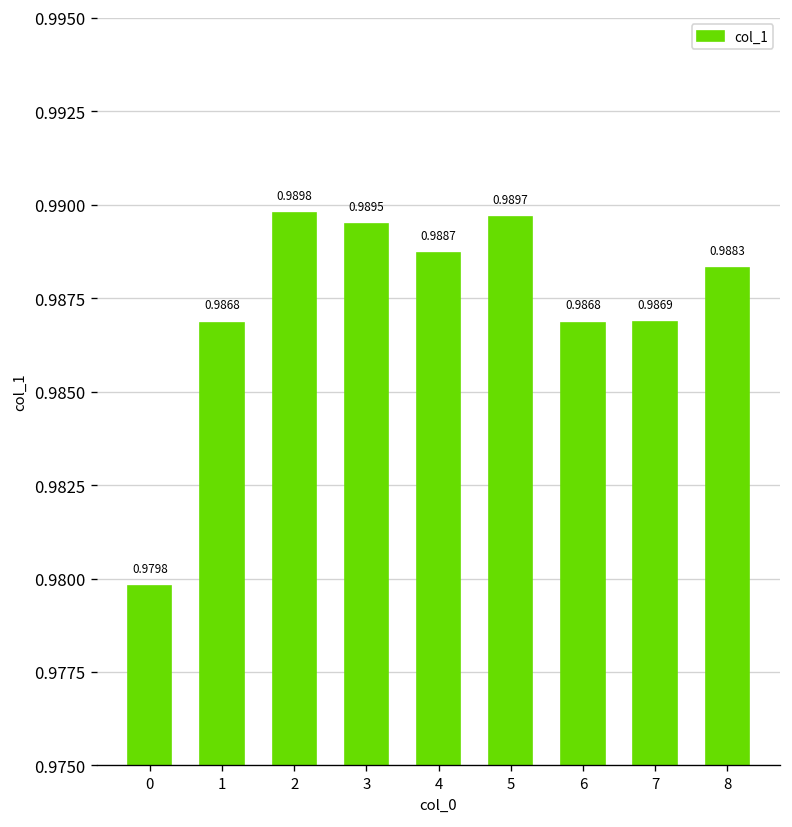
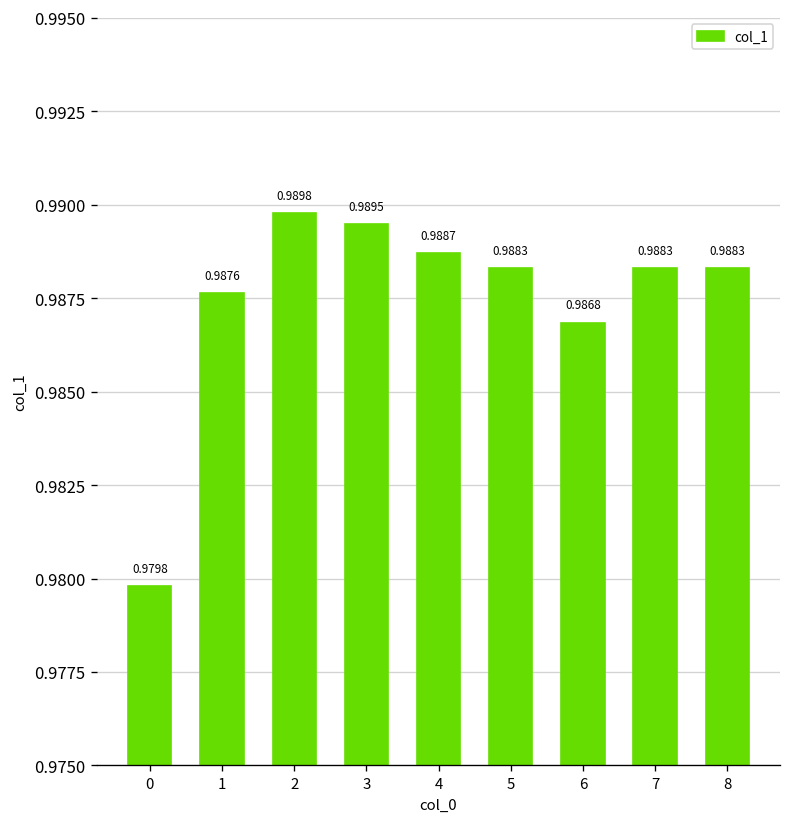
  {
    "0": 0.9798,
-   "1": 0.9868,
+   "1": 0.9876,
    "2": 0.9898,
    "3": 0.9895,
    "4": 0.9887,
-   "5": 0.9897,
+   "5": 0.9883,
    "6": 0.9868,
-   "7": 0.9869,
+   "7": 0.9883,
    "8": 0.9883
  }
